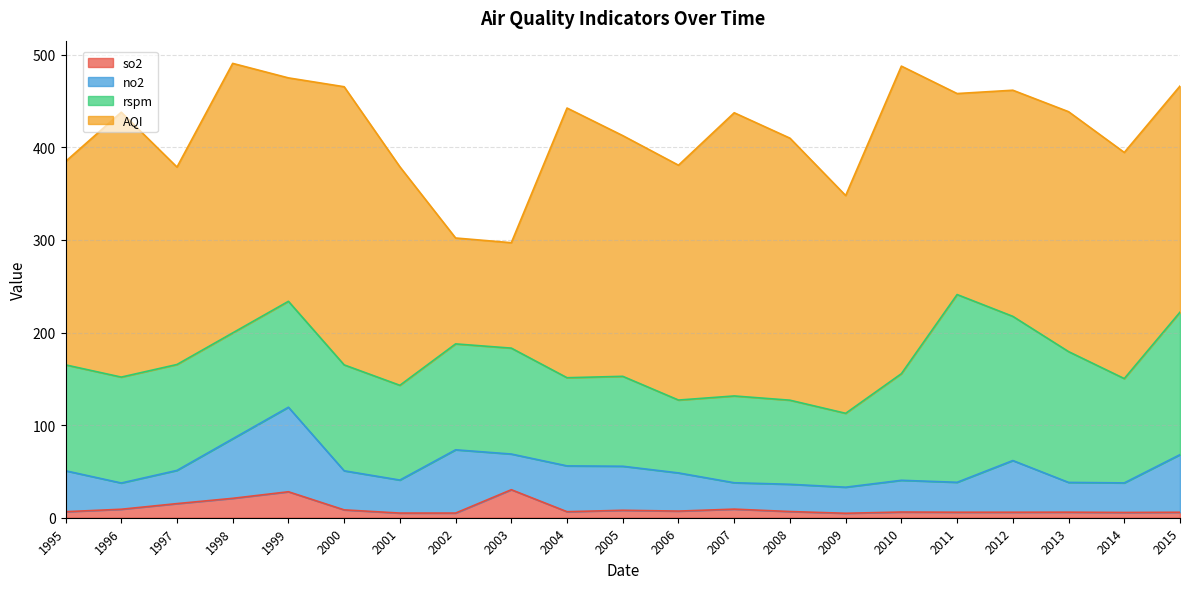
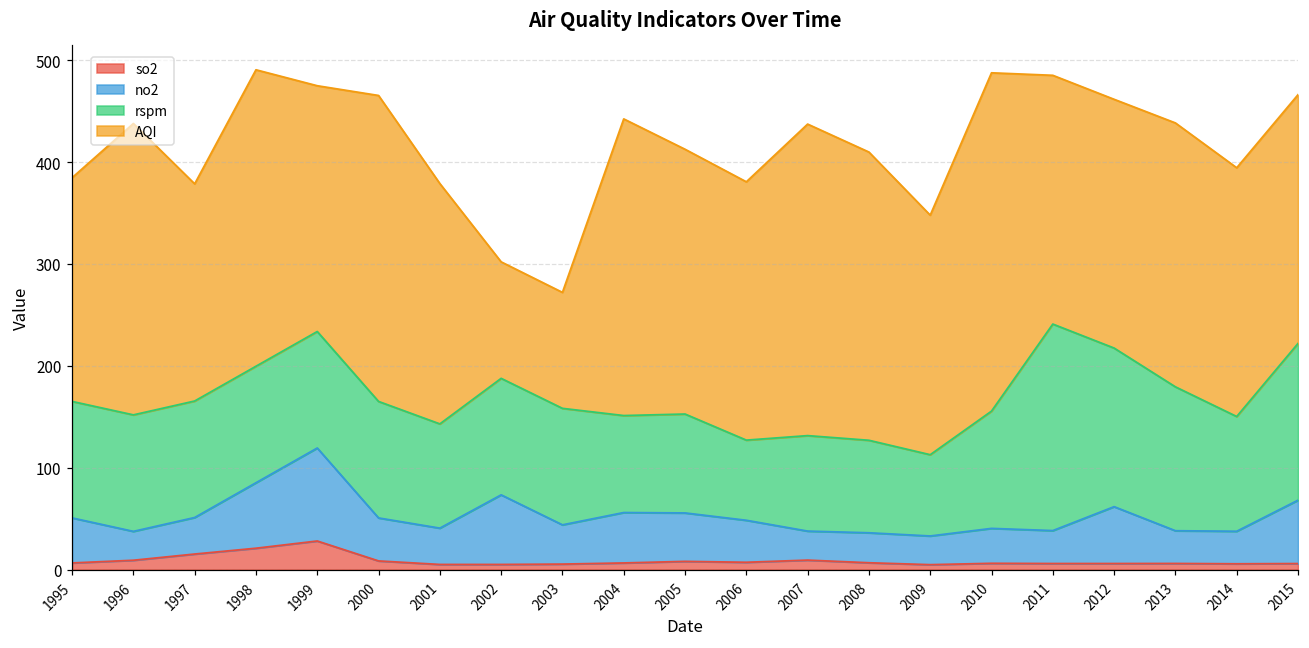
  {
    "so2": {
      "1995": 10,
      "1996": 10,
      "1997": 20,
      "1998": 20,
      "1999": 30,
      "2000": 10,
      "2001": 10,
      "2002": 10,
-     "2003": 30,
+     "2003": 10,
      "2004": 10,
      "2005": 10,
      "2006": 10,
      "2007": 10,
      "2008": 10,
      "2009": 0,
      "2010": 10,
      "2011": 10,
      "2012": 10,
      "2013": 10,
      "2014": 10,
      "2015": 10
    },
    "no2": {
      "1995": 40,
      "1996": 30,
      "1997": 40,
      "1998": 60,
      "1999": 90,
      "2000": 40,
      "2001": 40,
      "2002": 70,
      "2003": 40,
      "2004": 50,
      "2005": 50,
      "2006": 40,
      "2007": 30,
      "2008": 30,
      "2009": 30,
      "2010": 30,
      "2011": 30,
      "2012": 60,
      "2013": 30,
      "2014": 30,
      "2015": 60
    },
    "rspm": {
      "1995": 110,
      "1996": 110,
      "1997": 110,
      "1998": 110,
      "1999": 110,
      "2000": 110,
      "2001": 100,
      "2002": 110,
      "2003": 110,
      "2004": 100,
      "2005": 100,
      "2006": 80,
      "2007": 90,
      "2008": 90,
      "2009": 80,
      "2010": 120,
      "2011": 200,
      "2012": 160,
      "2013": 140,
      "2014": 110,
      "2015": 150
    },
    "AQI": {
      "1995": 220,
      "1997": 210,
      "1998": 290,
      "1999": 240,
      "2000": 300,
      "2001": 240,
      "2002": 110,
      "2003": 110,
      "2004": 290,
      "2005": 260,
      "2006": 250,
      "2007": 310,
      "2008": 280,
      "2009": 240,
      "2010": 330,
-     "2011": 220,
+     "2011": 240,
      "2012": 240,
      "2013": 260,
      "2014": 240,
      "2015": 240
    }
  }
